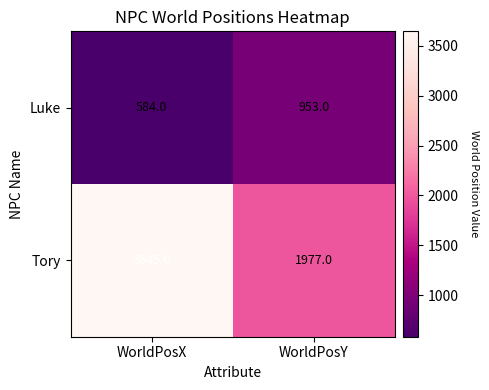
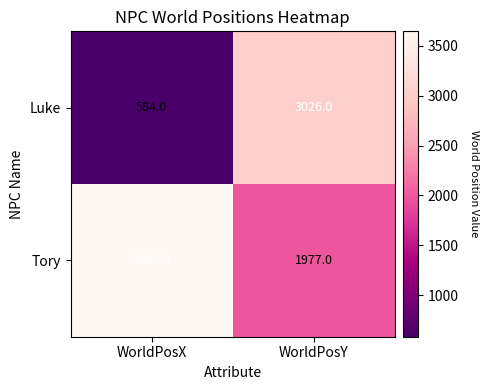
  {
    "Luke": {
      "WorldPosX": 584.0,
-     "WorldPosY": 953.0
+     "WorldPosY": 3026.0
    },
    "Tory": {
      "WorldPosY": 1977.0
    }
  }
